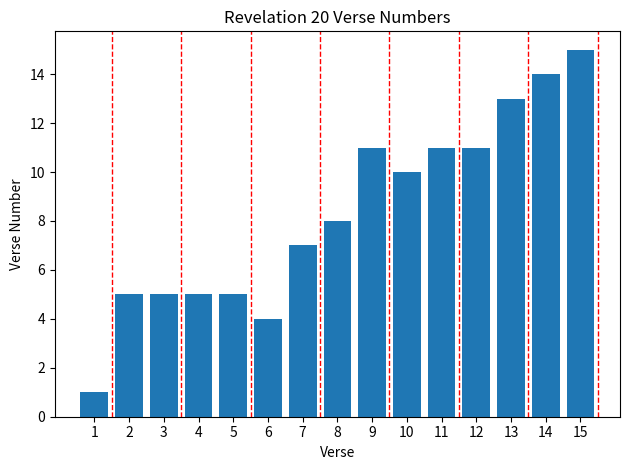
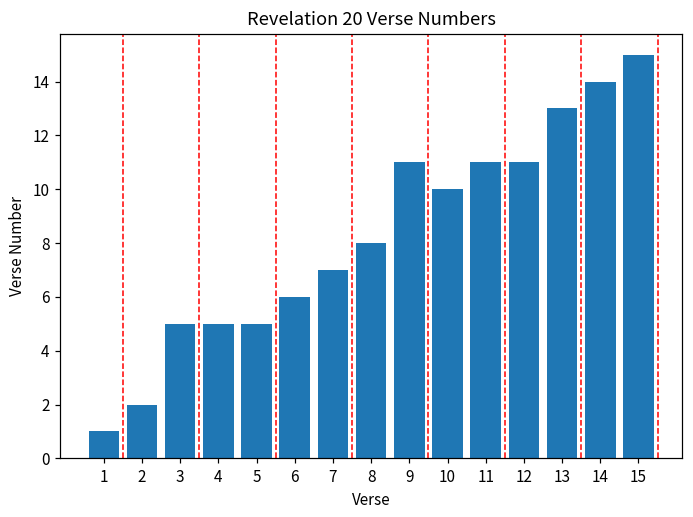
  {
    "1": 1,
-   "2": 5,
+   "2": 2,
    "3": 5,
    "4": 5,
    "5": 5,
-   "6": 4,
+   "6": 6,
    "7": 7,
    "8": 8,
    "9": 11,
    "10": 10,
    "11": 11,
    "12": 11,
    "13": 13,
    "14": 14,
    "15": 15
  }
